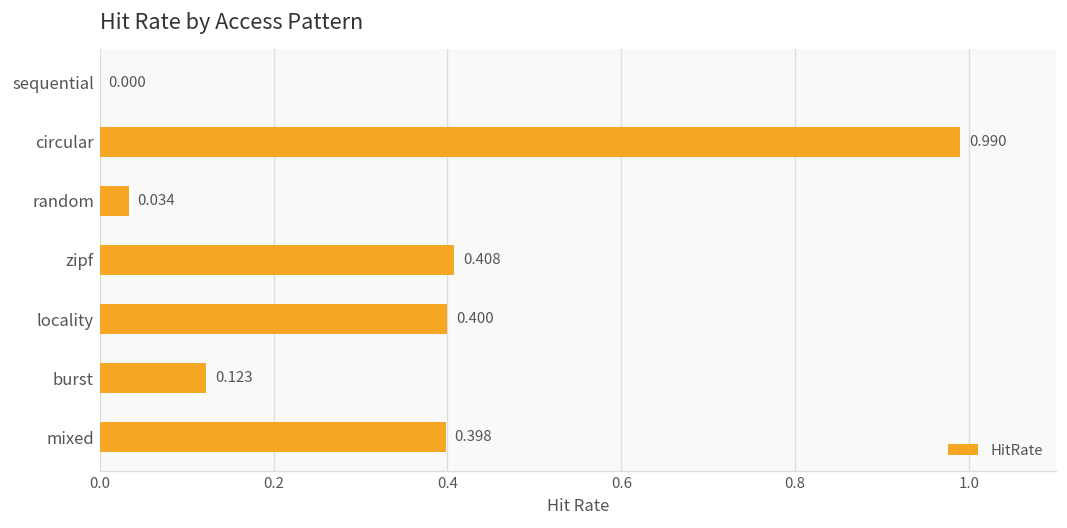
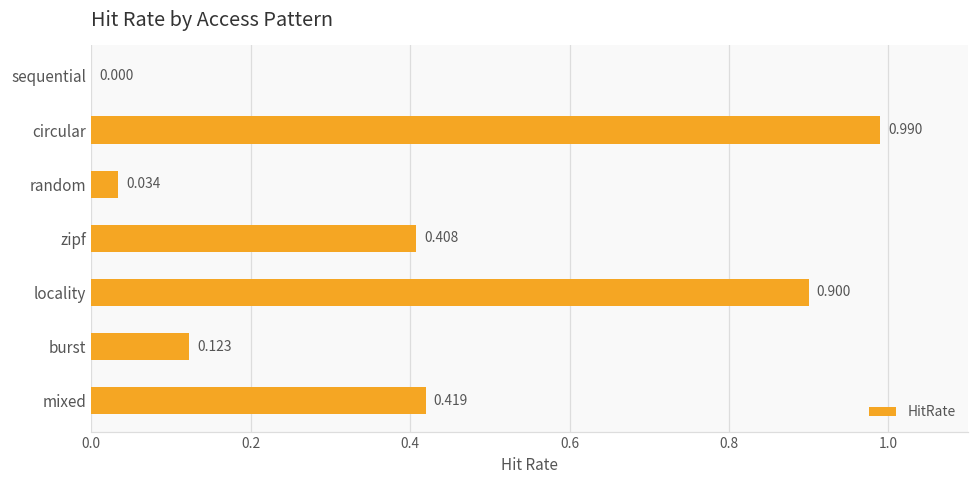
  {
    "sequential": 0.000,
    "circular": 0.990,
    "random": 0.034,
    "zipf": 0.408,
-   "locality": 0.400,
+   "locality": 0.900,
    "burst": 0.123,
-   "mixed": 0.398
+   "mixed": 0.419
  }
